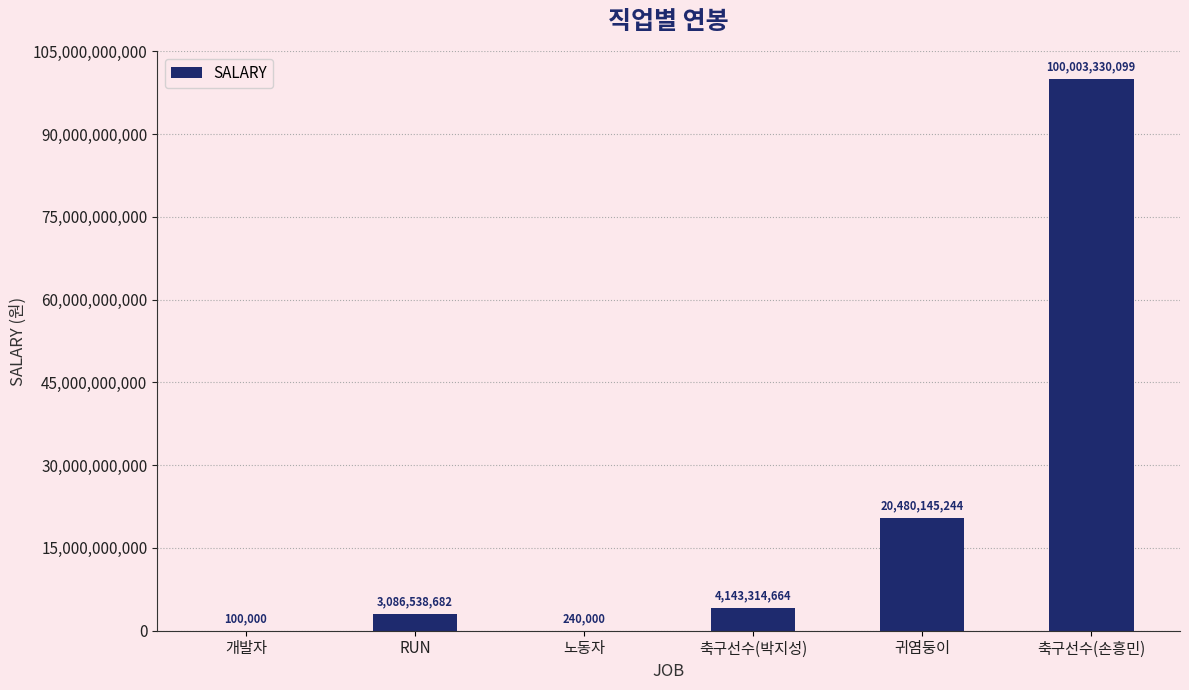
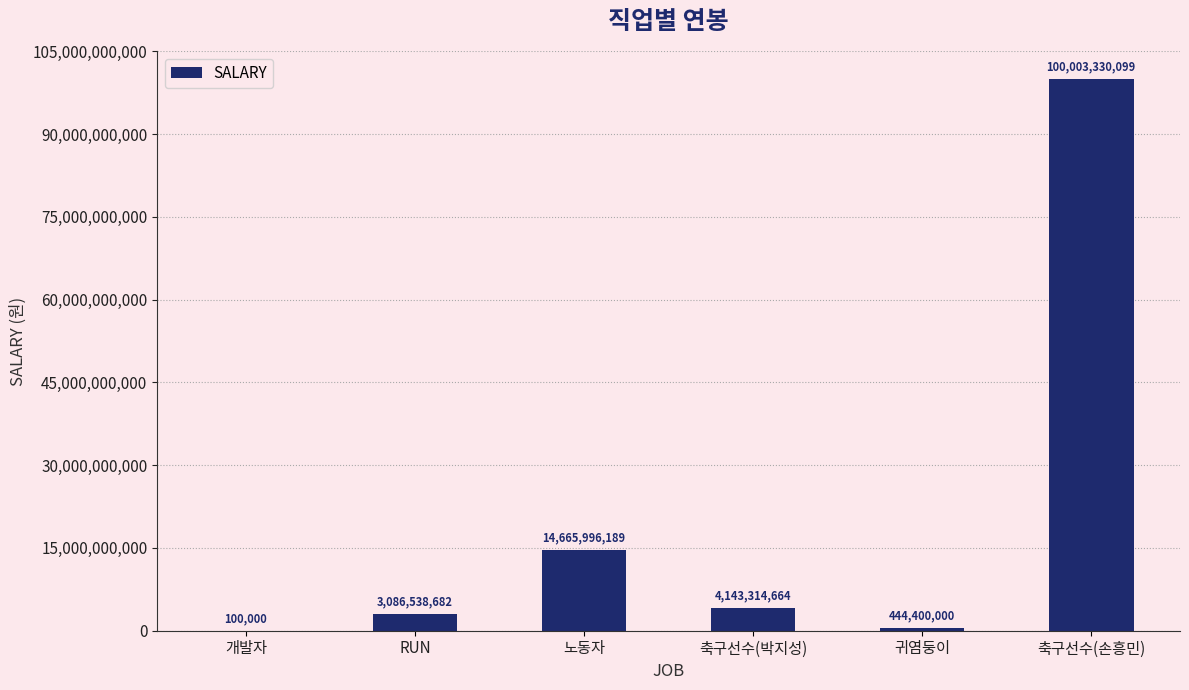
  {
    "개발자": "100,000",
    "RUN": "3,086,538,682",
-   "노동자": "240,000",
+   "노동자": "14,665,996,189",
    "축구선수(박지성)": "4,143,314,664",
-   "귀염둥이": "20,480,145,244",
+   "귀염둥이": "444,400,000",
    "축구선수(손흥민)": "100,003,330,099"
  }
